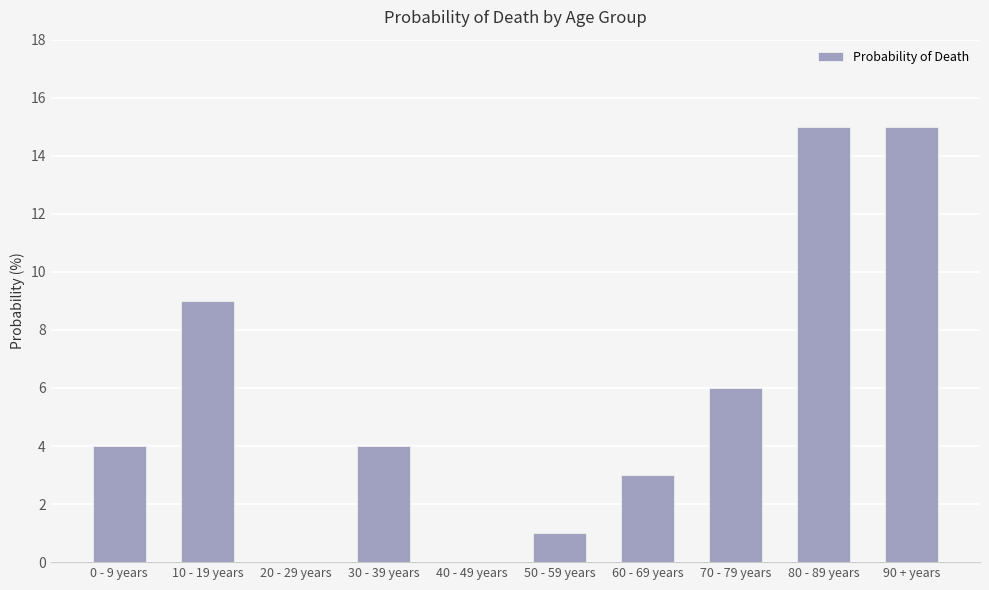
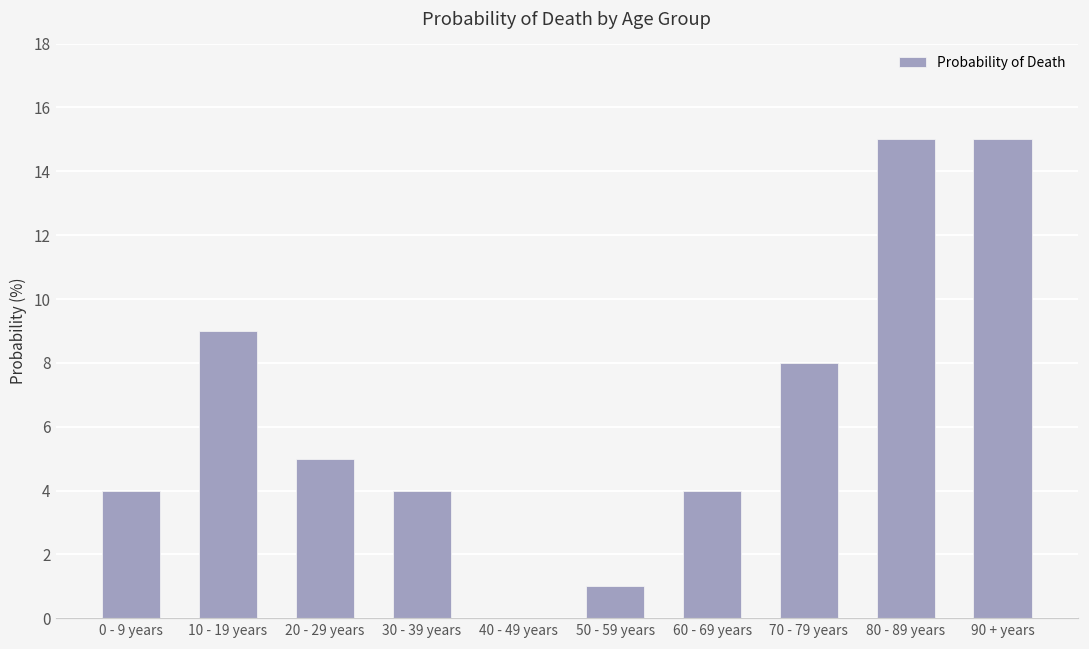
  {
    "0 - 9 years": 4,
    "10 - 19 years": 9,
-   "20 - 29 years": 0,
+   "20 - 29 years": 5,
    "30 - 39 years": 4,
    "40 - 49 years": 0,
    "50 - 59 years": 1,
-   "60 - 69 years": 3,
-   "70 - 79 years": 6,
+   "60 - 69 years": 4,
+   "70 - 79 years": 8,
    "80 - 89 years": 15,
    "90 + years": 15
  }
